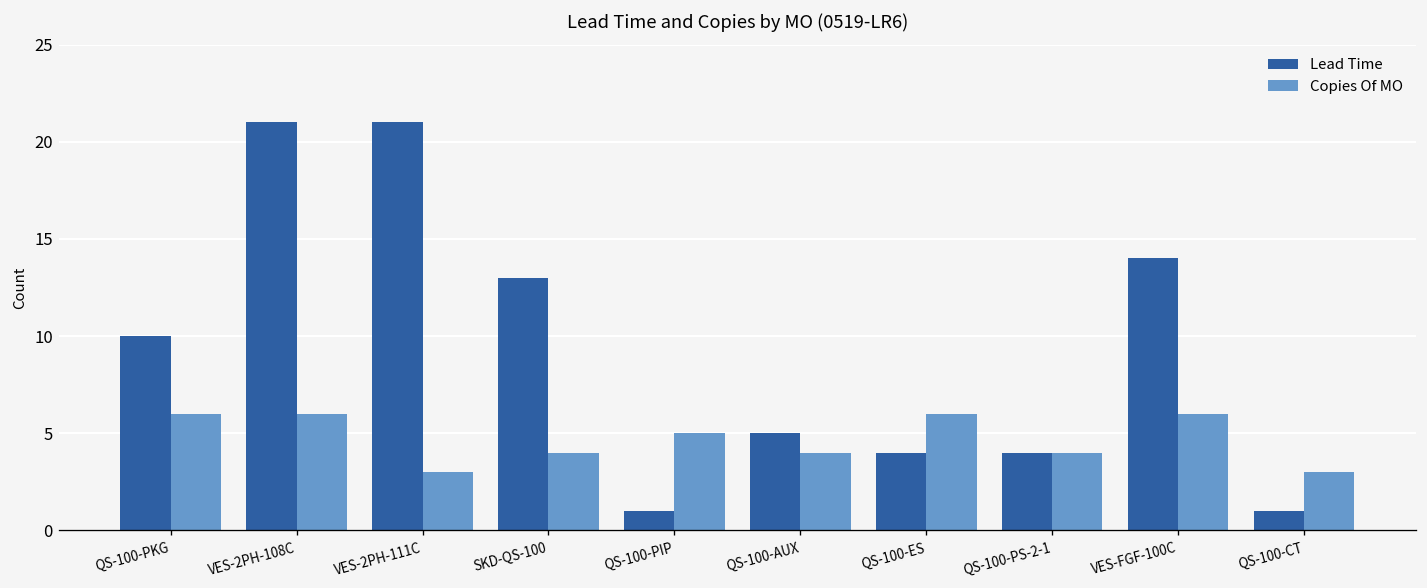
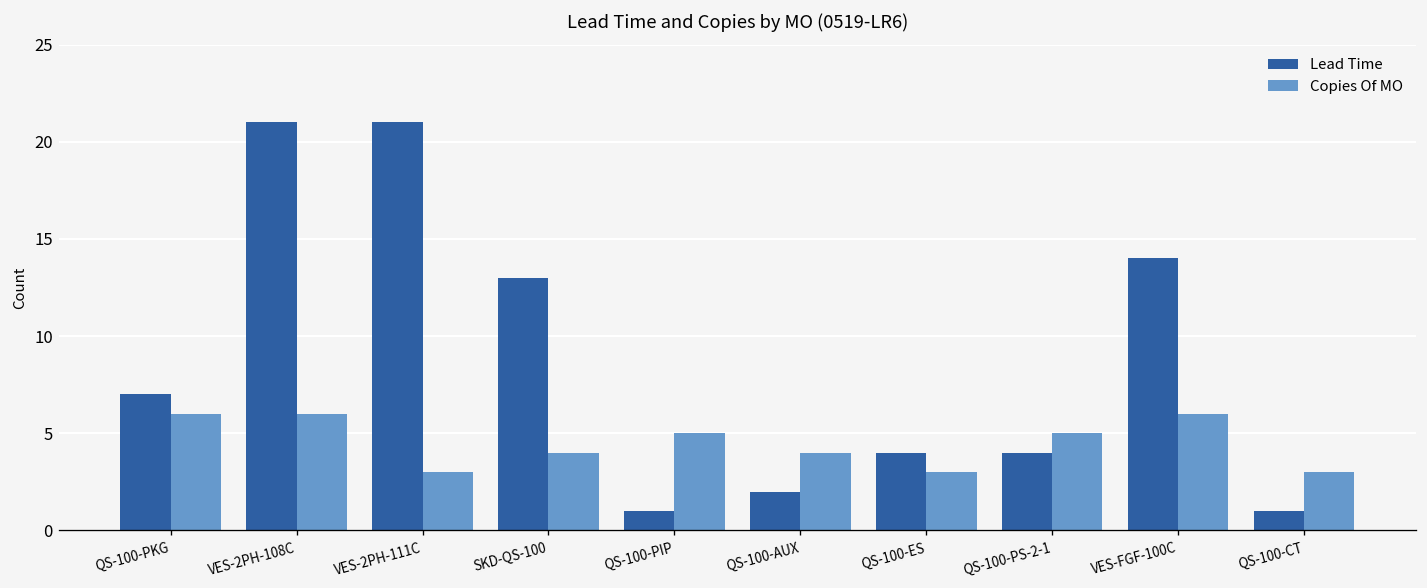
  {
    "Lead Time": {
-     "QS-100-PKG": 10,
+     "QS-100-PKG": 7,
      "VES-2PH-108C": 21,
      "VES-2PH-111C": 21,
      "SKD-QS-100": 13,
      "QS-100-PIP": 1,
-     "QS-100-AUX": 5,
+     "QS-100-AUX": 2,
      "QS-100-ES": 4,
      "QS-100-PS-2-1": 4,
      "VES-FGF-100C": 14,
      "QS-100-CT": 1
    },
    "Copies Of MO": {
      "QS-100-PKG": 6,
      "VES-2PH-108C": 6,
      "VES-2PH-111C": 3,
      "SKD-QS-100": 4,
      "QS-100-PIP": 5,
      "QS-100-AUX": 4,
-     "QS-100-ES": 6,
-     "QS-100-PS-2-1": 4,
+     "QS-100-ES": 3,
+     "QS-100-PS-2-1": 5,
      "VES-FGF-100C": 6,
      "QS-100-CT": 3
    }
  }
